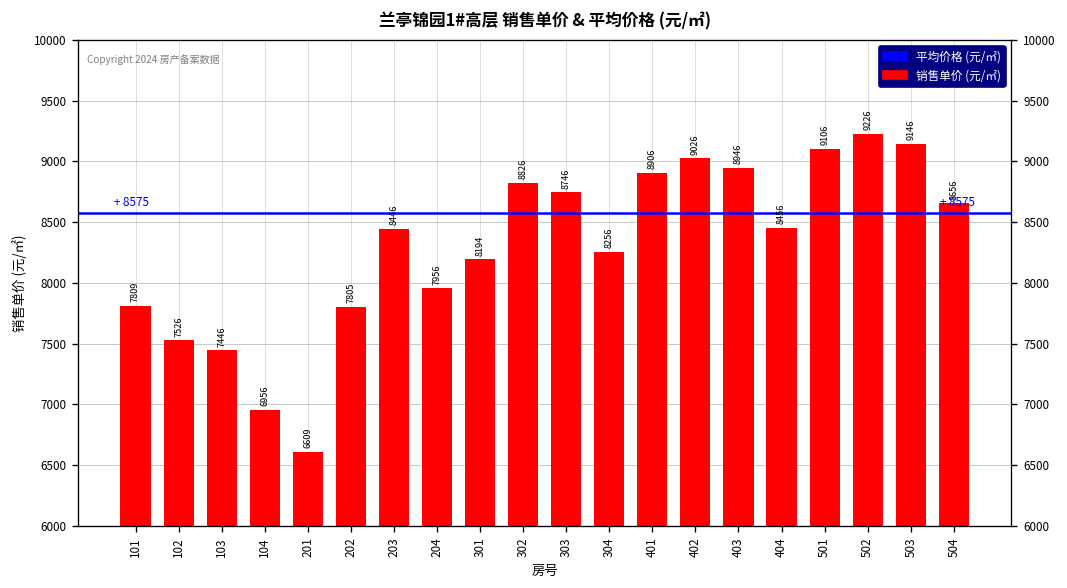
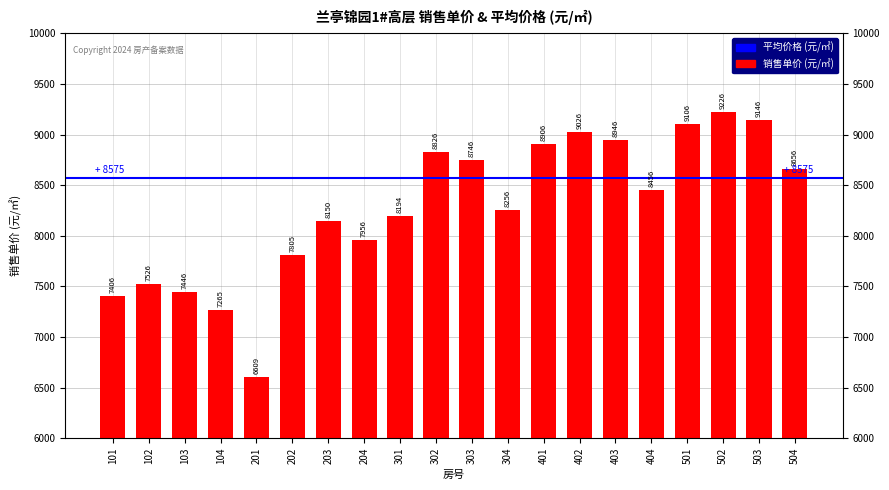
  {
-   "101": 7809,
+   "101": 7406,
    "102": 7526,
    "103": 7446,
-   "104": 6956,
+   "104": 7265,
    "201": 6609,
    "202": 7805,
-   "203": 8446,
+   "203": 8150,
    "204": 7956,
    "301": 8194,
    "302": 8826,
    "303": 8746,
    "304": 8256,
    "401": 8906,
    "402": 9026,
    "403": 8946,
    "404": 8456,
    "501": 9106,
    "502": 9226,
    "503": 9146,
    "504": 8656
  }
